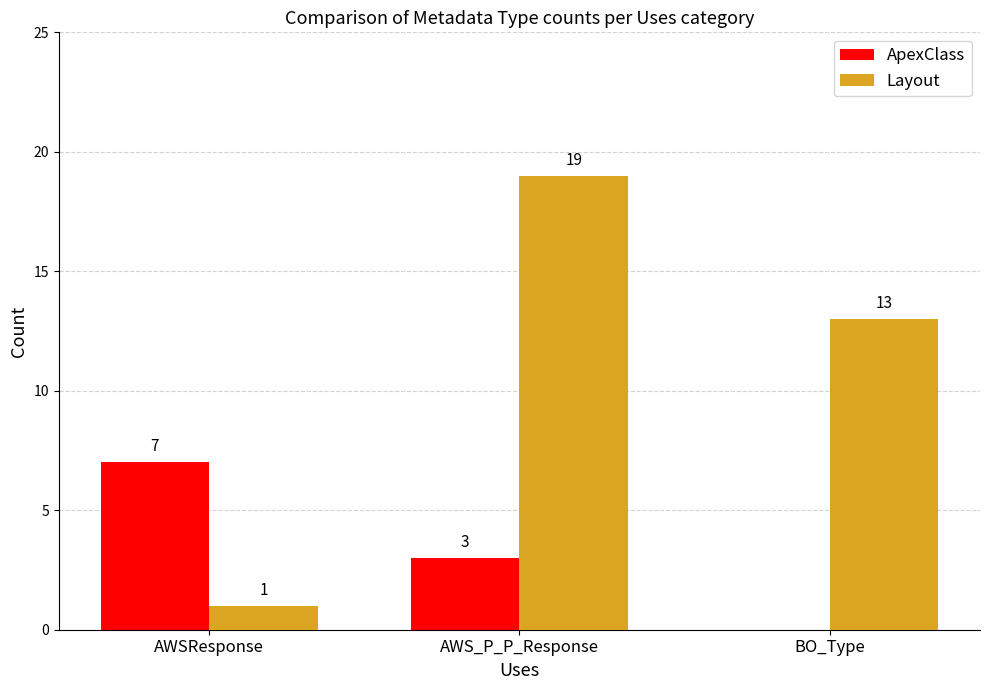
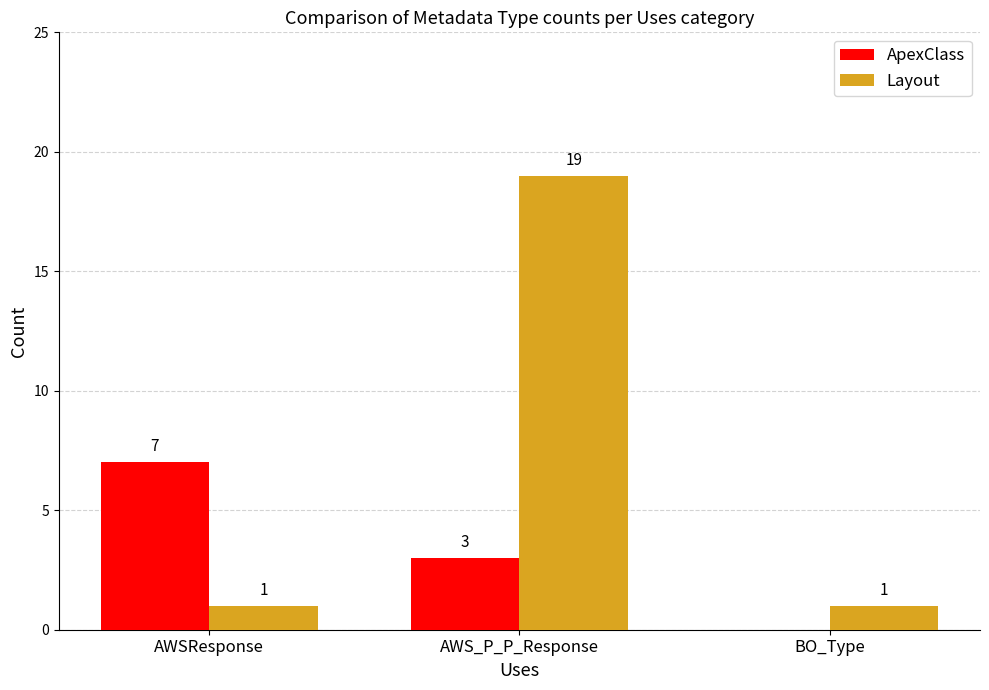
  {
    "ApexClass": {
      "AWSResponse": 7,
      "AWS_P_P_Response": 3
    },
    "Layout": {
      "AWSResponse": 1,
      "AWS_P_P_Response": 19,
-     "BO_Type": 13
+     "BO_Type": 1
    }
  }
